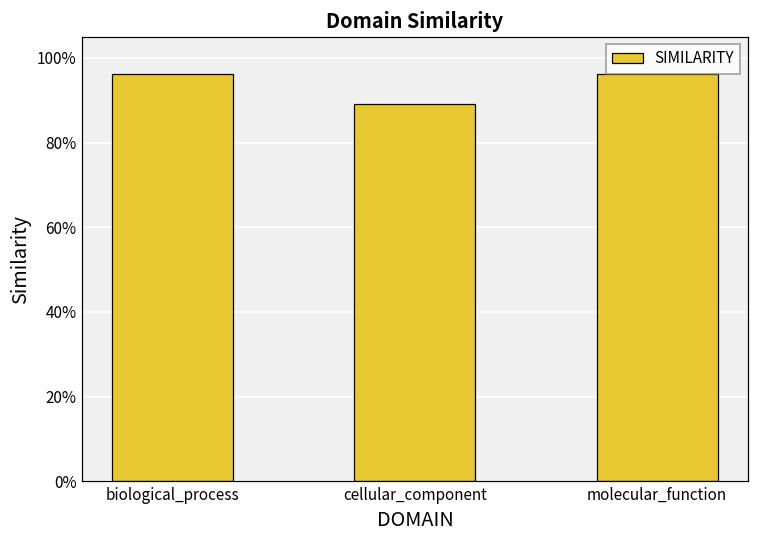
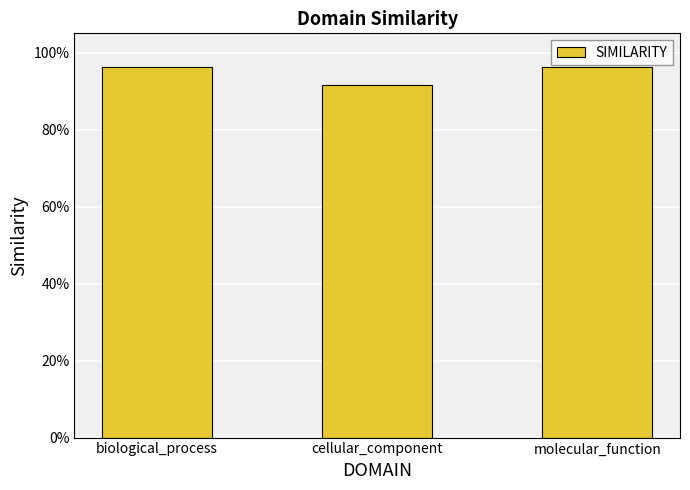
  {
    "biological_process": "96%",
-   "cellular_component": "89%",
+   "cellular_component": "92%",
    "molecular_function": "96%"
  }
